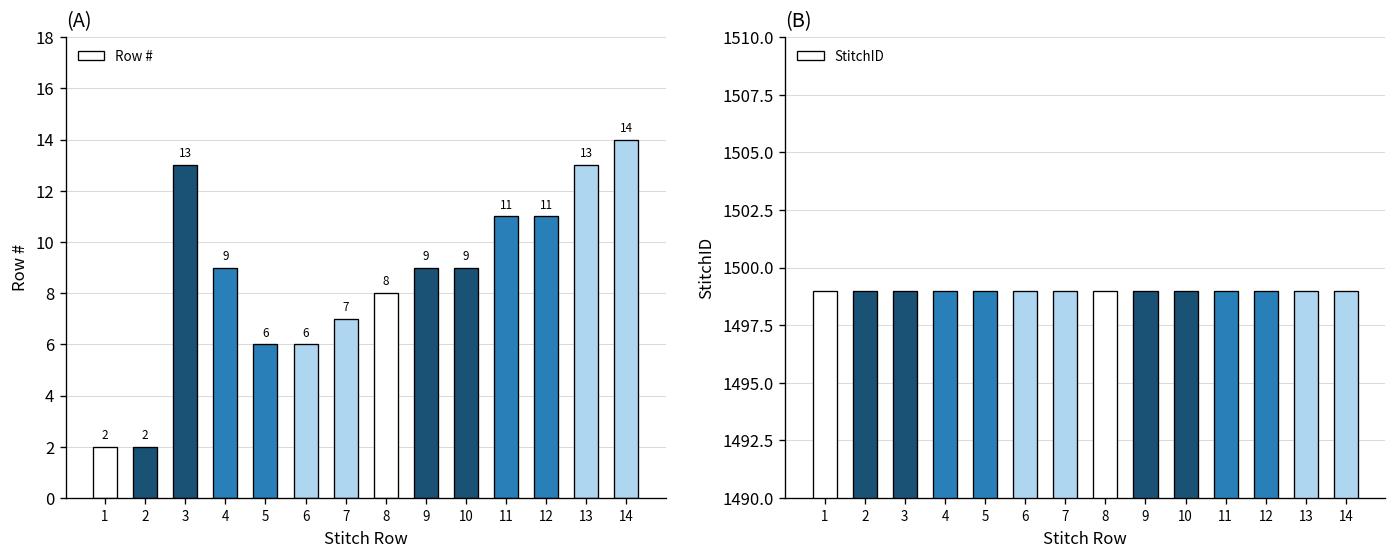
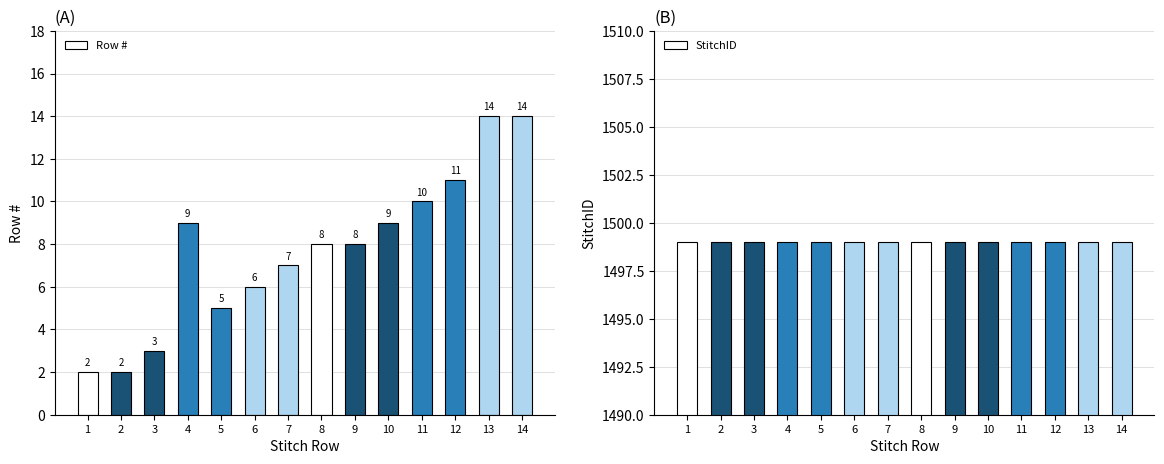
  {
    "(A)": {
      "1": 2,
      "2": 2,
-     "3": 13,
+     "3": 3,
      "4": 9,
-     "5": 6,
+     "5": 5,
      "6": 6,
      "7": 7,
      "8": 8,
-     "9": 9,
+     "9": 8,
      "10": 9,
-     "11": 11,
+     "11": 10,
      "12": 11,
-     "13": 13,
+     "13": 14,
      "14": 14
    },
    "(B)": {
      "1": 1499.0,
      "2": 1499.0,
      "3": 1499.0,
      "4": 1499.0,
      "5": 1499.0,
      "6": 1499.0,
      "7": 1499.0,
      "8": 1499.0,
      "9": 1499.0,
      "10": 1499.0,
      "11": 1499.0,
      "12": 1499.0,
      "13": 1499.0,
      "14": 1499.0
    }
  }
